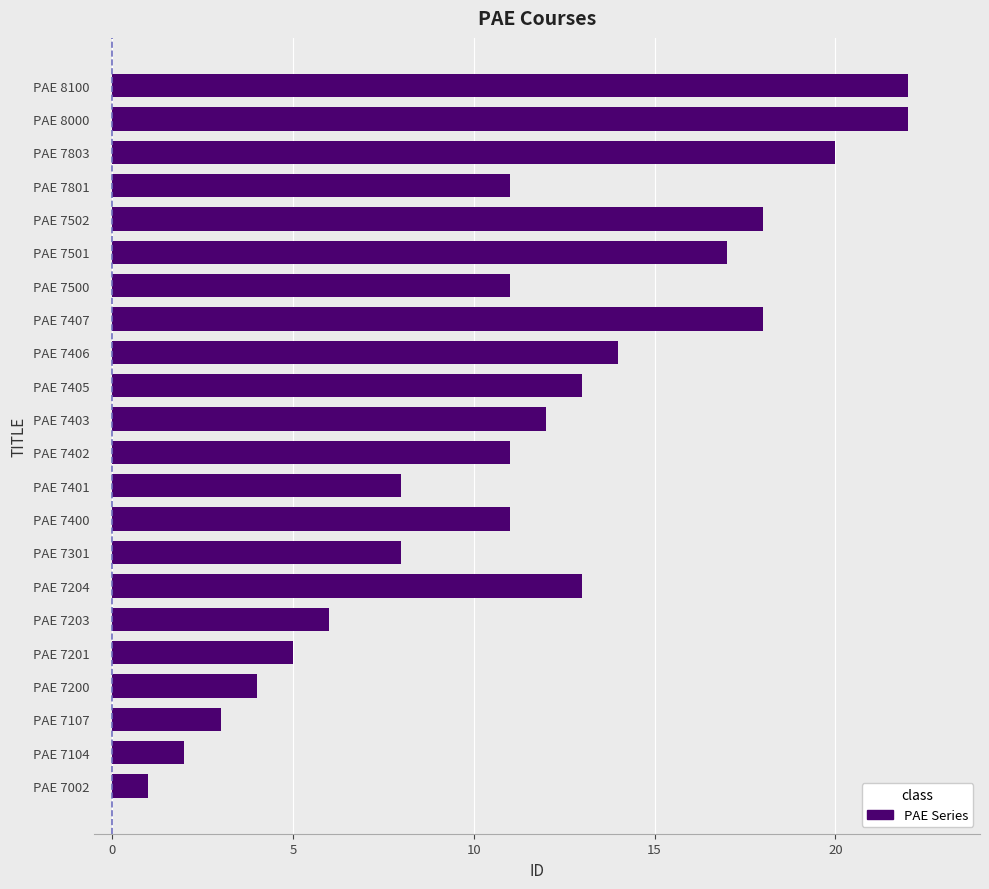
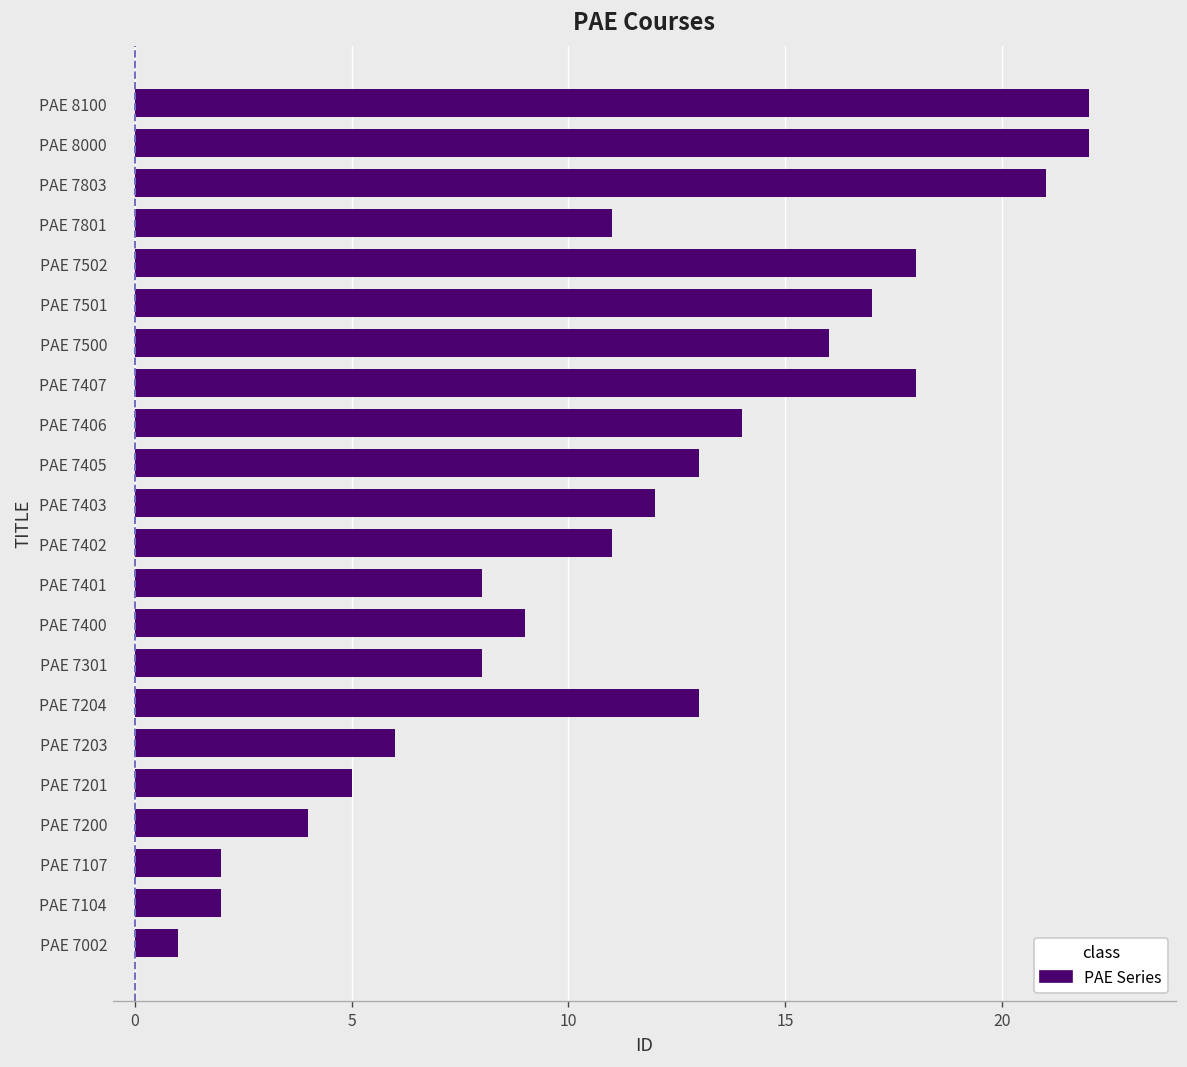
  {
    "PAE 8100": 22,
    "PAE 8000": 22,
-   "PAE 7803": 20,
+   "PAE 7803": 21,
    "PAE 7801": 11,
    "PAE 7502": 18,
    "PAE 7501": 17,
-   "PAE 7500": 11,
+   "PAE 7500": 16,
    "PAE 7407": 18,
    "PAE 7406": 14,
    "PAE 7405": 13,
    "PAE 7403": 12,
    "PAE 7402": 11,
    "PAE 7401": 8,
-   "PAE 7400": 11,
+   "PAE 7400": 9,
    "PAE 7301": 8,
    "PAE 7204": 13,
    "PAE 7203": 6,
    "PAE 7201": 5,
    "PAE 7200": 4,
-   "PAE 7107": 3,
+   "PAE 7107": 2,
    "PAE 7104": 2,
    "PAE 7002": 1
  }
